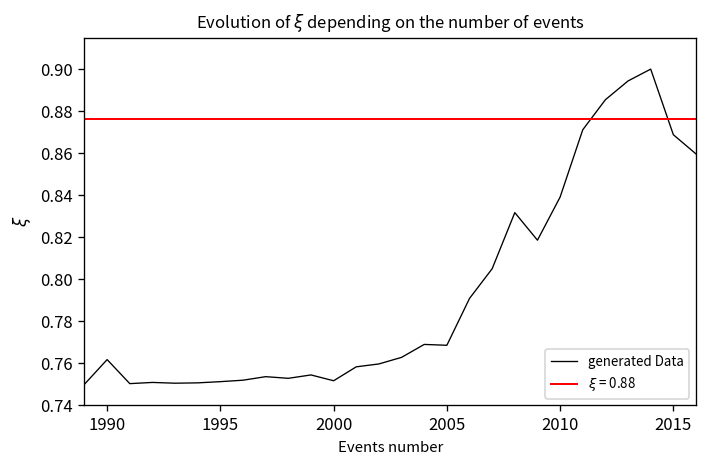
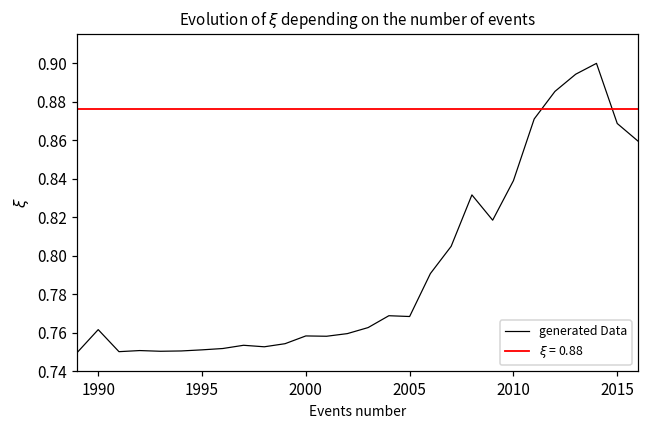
  {
    "1990": 0.762,
    "1995": 0.751,
-   "2000": 0.752,
+   "2000": 0.758,
    "2005": 0.769,
    "2010": 0.839,
    "2015": 0.869
  }
